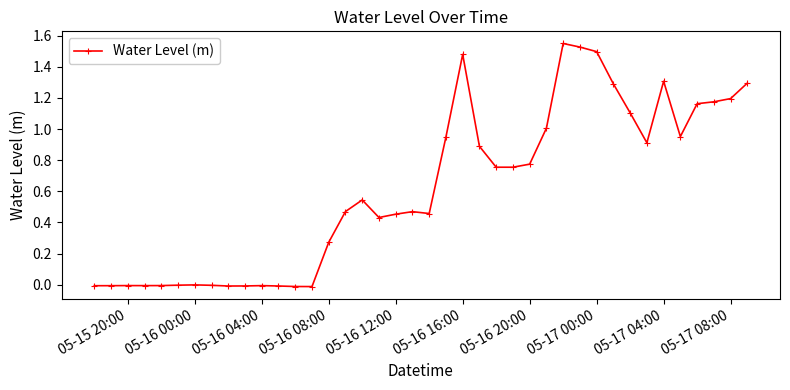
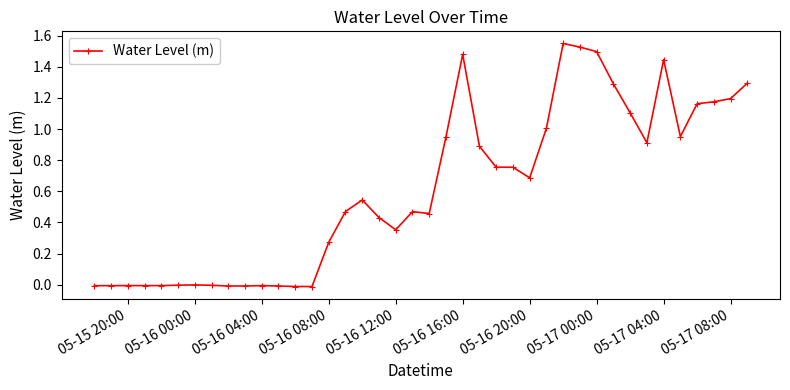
  {
    "05-15 20:00": -0.01,
    "05-16 00:00": 0.00,
    "05-16 04:00": -0.01,
    "05-16 08:00": 0.27,
-   "05-16 12:00": 0.45,
+   "05-16 12:00": 0.35,
    "05-16 16:00": 1.48,
-   "05-16 20:00": 0.77,
+   "05-16 20:00": 0.69,
    "05-17 00:00": 1.50,
-   "05-17 04:00": 1.31,
+   "05-17 04:00": 1.45,
    "05-17 08:00": 1.20
  }
